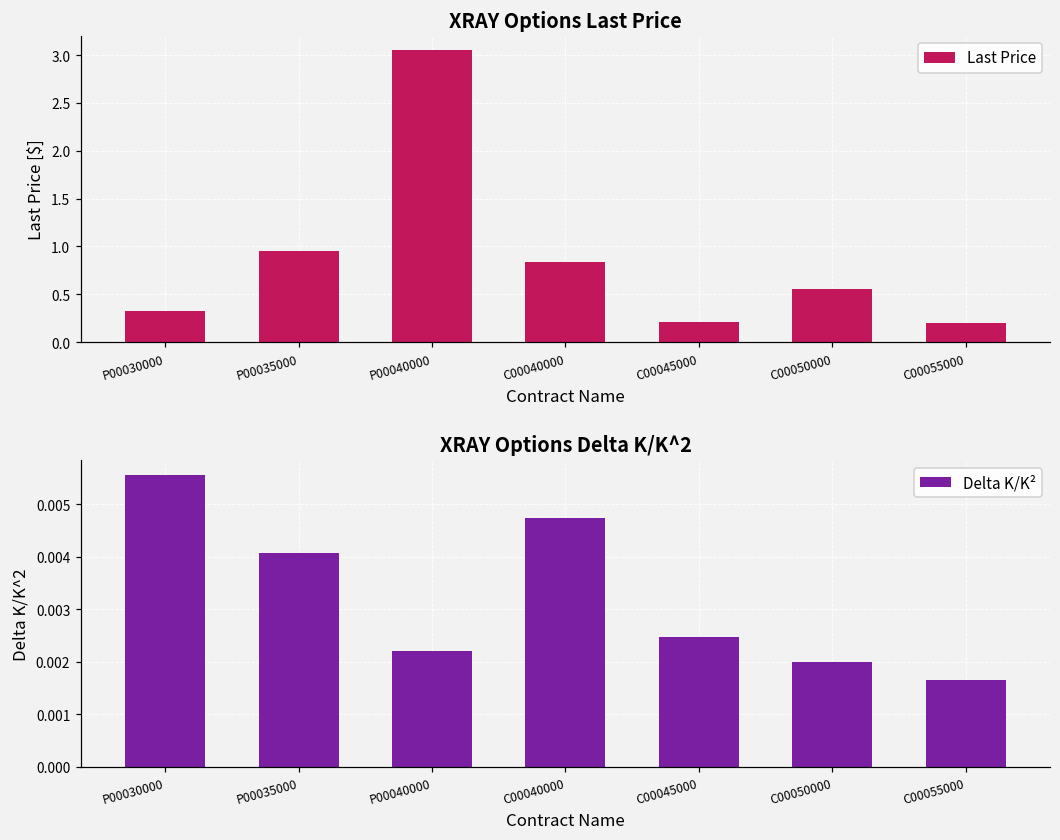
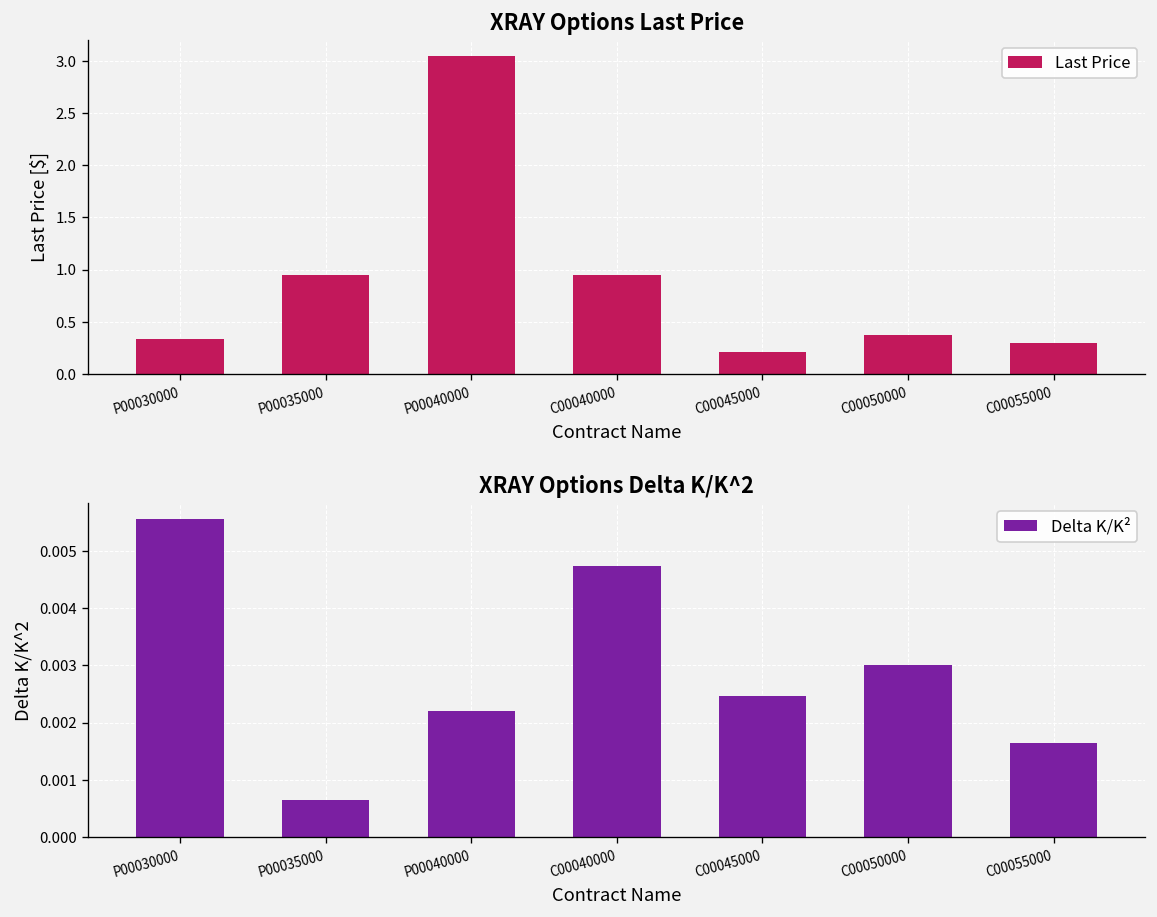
  {
    "XRAY Options Last Price": {
      "P00030000": 0.3,
      "P00035000": 1.0,
      "P00040000": 3.1,
-     "C00040000": 0.8,
+     "C00040000": 1.0,
      "C00045000": 0.2,
-     "C00050000": 0.6,
-     "C00055000": 0.2
+     "C00050000": 0.4,
+     "C00055000": 0.3
    },
    "XRAY Options Delta K/K^2": {
      "P00030000": 0.0056,
-     "P00035000": 0.0041,
+     "P00035000": 0.0007,
      "P00040000": 0.0022,
      "C00040000": 0.0047,
      "C00045000": 0.0025,
-     "C00050000": 0.002,
+     "C00050000": 0.003,
      "C00055000": 0.0017
    }
  }
